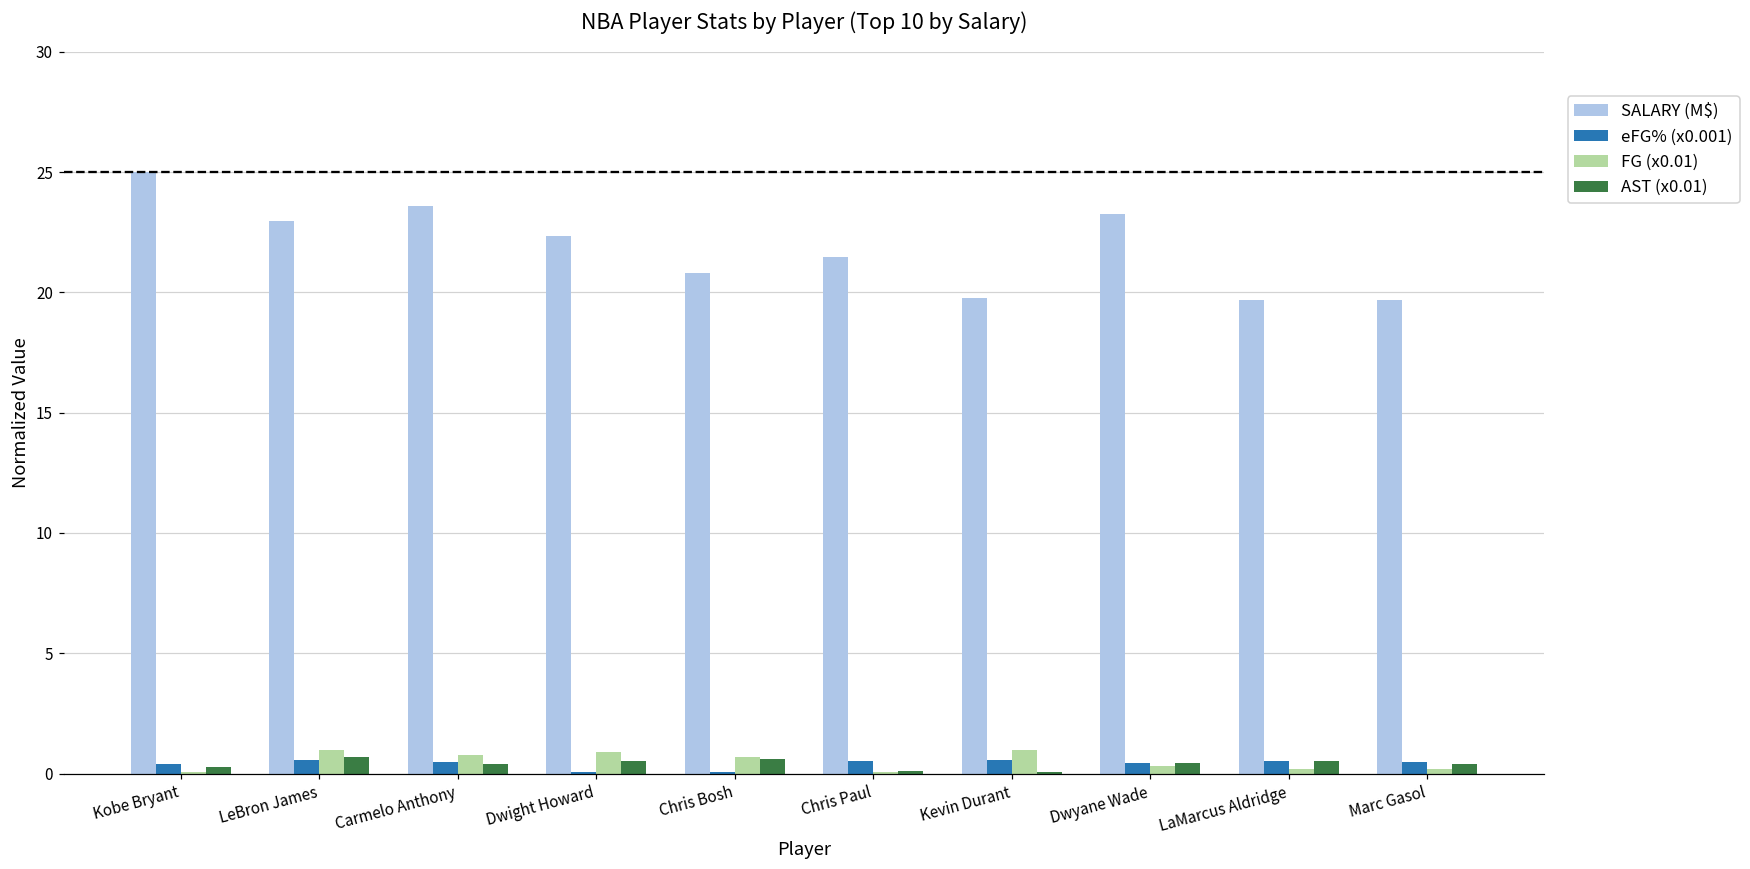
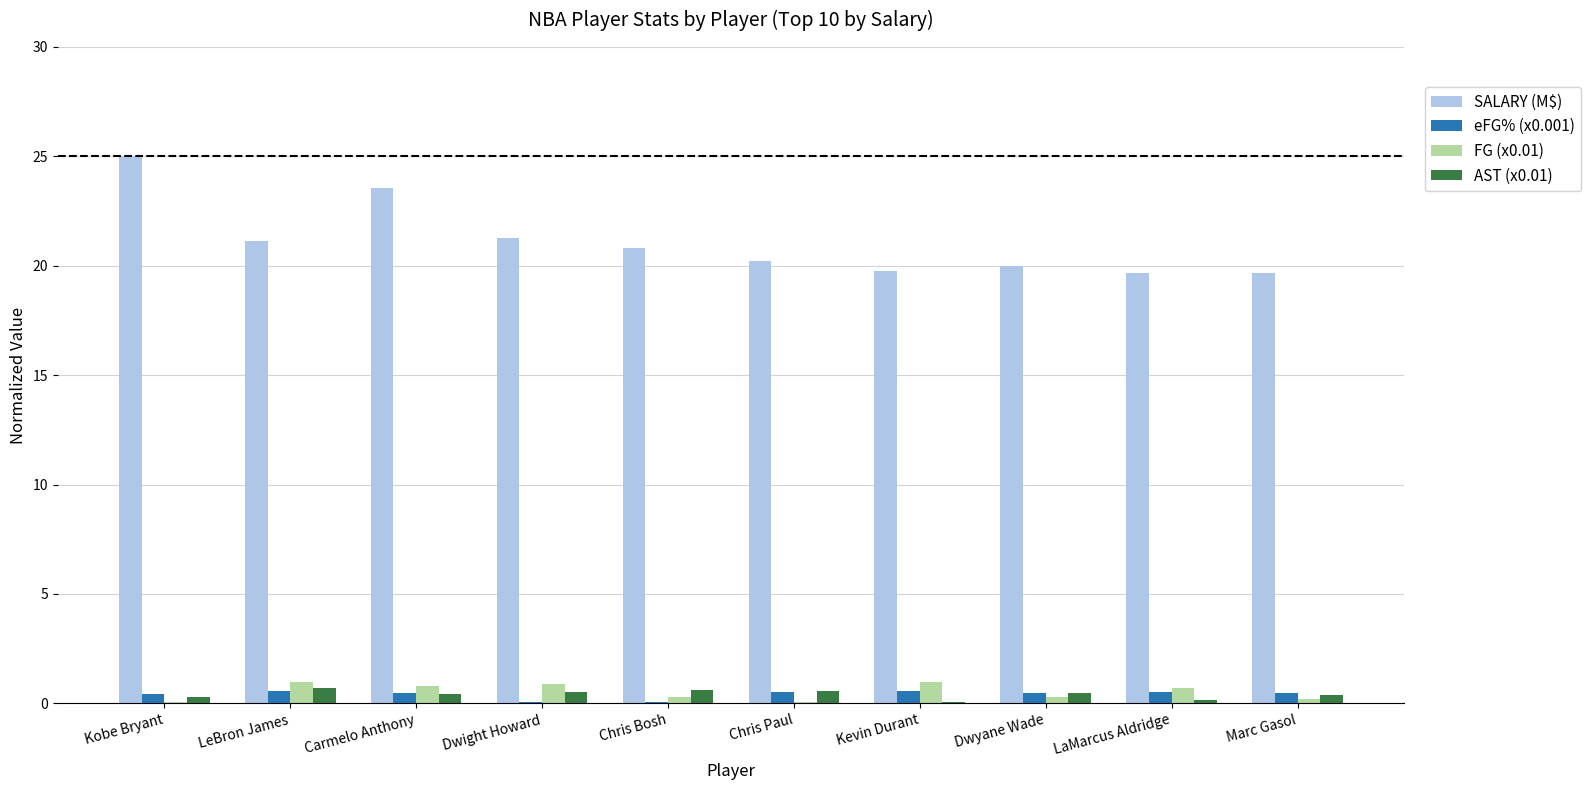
  {
    "SALARY (M$)": {
      "Kobe Bryant": 25.0,
-     "LeBron James": 23.0,
+     "LeBron James": 21.1,
      "Carmelo Anthony": 23.6,
-     "Dwight Howard": 22.4,
+     "Dwight Howard": 21.3,
      "Chris Bosh": 20.8,
-     "Chris Paul": 21.5,
+     "Chris Paul": 20.2,
      "Kevin Durant": 19.8,
-     "Dwyane Wade": 23.2,
+     "Dwyane Wade": 20.0,
      "LaMarcus Aldridge": 19.7,
      "Marc Gasol": 19.7
    },
    "eFG% (x0.001)": {
      "Kobe Bryant": 0.4,
      "LeBron James": 0.6,
      "Carmelo Anthony": 0.5,
      "Chris Paul": 0.5,
      "Kevin Durant": 0.6,
      "Dwyane Wade": 0.5,
      "LaMarcus Aldridge": 0.5,
      "Marc Gasol": 0.5
    },
    "FG (x0.01)": {
      "LeBron James": 1.0,
      "Carmelo Anthony": 0.8,
      "Dwight Howard": 0.9,
-     "Chris Bosh": 0.7,
+     "Chris Bosh": 0.3,
      "Kevin Durant": 1.0,
      "Dwyane Wade": 0.3,
-     "LaMarcus Aldridge": 0.2,
+     "LaMarcus Aldridge": 0.7,
      "Marc Gasol": 0.2
    },
    "AST (x0.01)": {
      "Kobe Bryant": 0.3,
      "LeBron James": 0.7,
      "Carmelo Anthony": 0.4,
      "Dwight Howard": 0.5,
      "Chris Bosh": 0.6,
-     "Chris Paul": 0.1,
+     "Chris Paul": 0.6,
      "Dwyane Wade": 0.5,
-     "LaMarcus Aldridge": 0.5,
+     "LaMarcus Aldridge": 0.2,
      "Marc Gasol": 0.4
    }
  }
